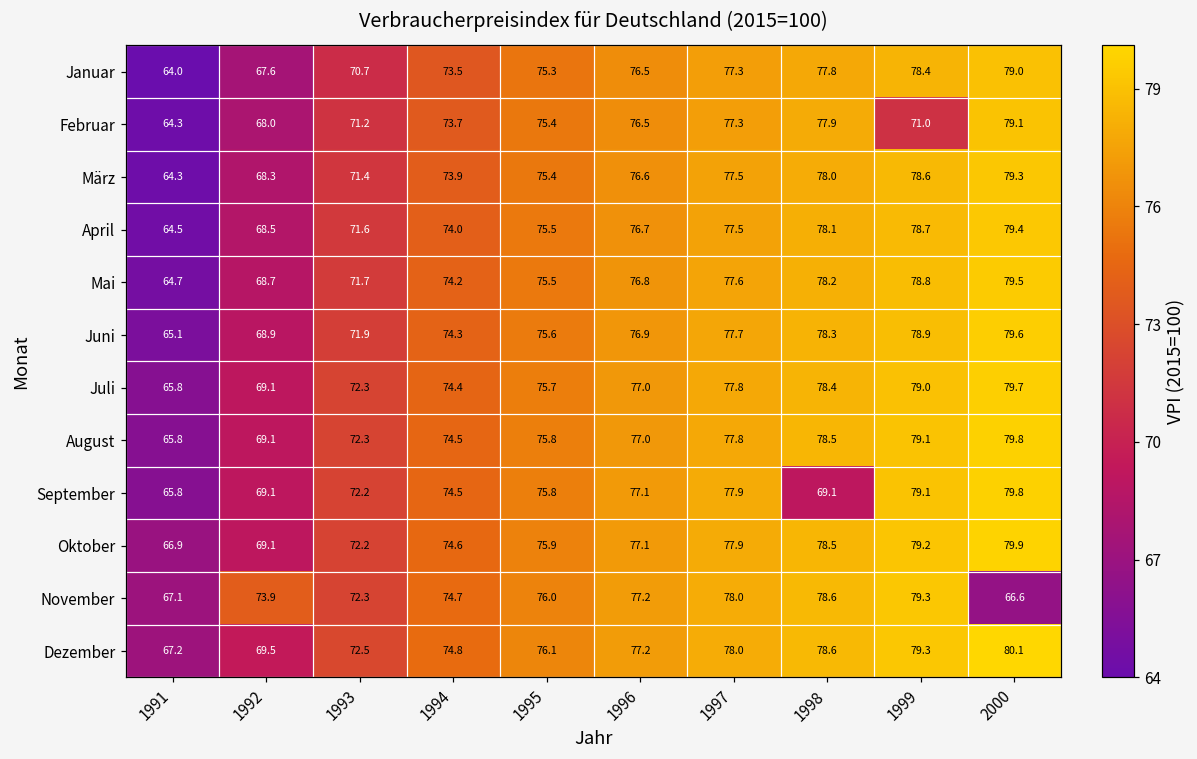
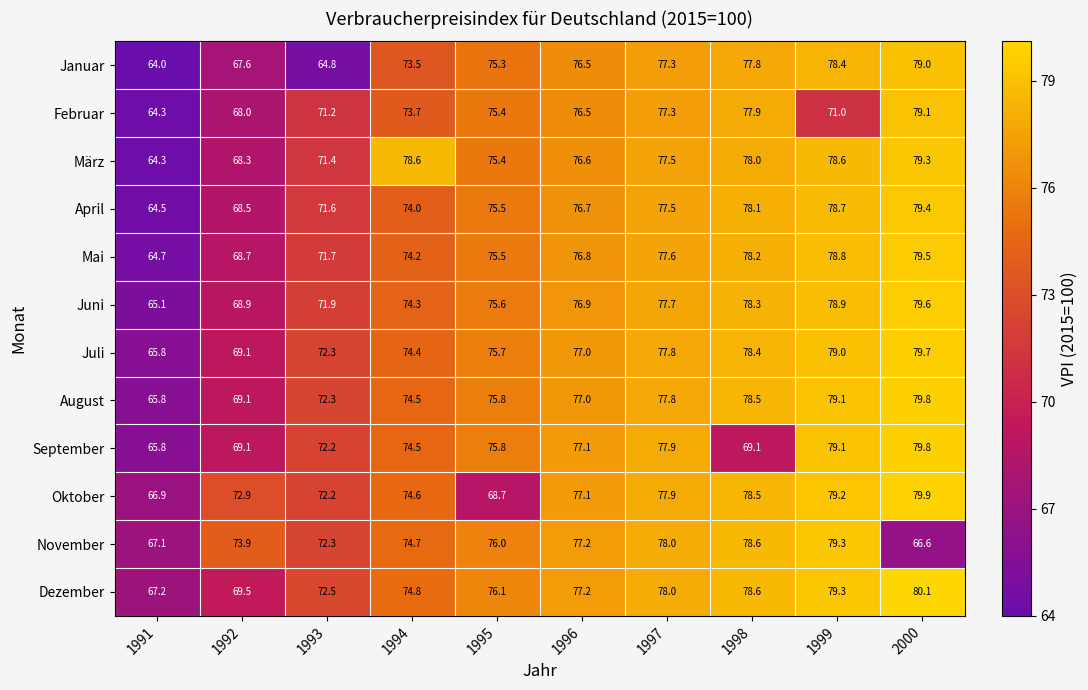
  {
    "Januar": {
      "1991": 64.0,
      "1992": 67.6,
-     "1993": 70.7,
+     "1993": 64.8,
      "1994": 73.5,
      "1995": 75.3,
      "1996": 76.5,
      "1997": 77.3,
      "1998": 77.8,
      "1999": 78.4,
      "2000": 79.0
    },
    "Februar": {
      "1991": 64.3,
      "1992": 68.0,
      "1993": 71.2,
      "1994": 73.7,
      "1995": 75.4,
      "1996": 76.5,
      "1997": 77.3,
      "1998": 77.9,
      "1999": 71.0,
      "2000": 79.1
    },
    "März": {
      "1991": 64.3,
      "1992": 68.3,
      "1993": 71.4,
-     "1994": 73.9,
+     "1994": 78.6,
      "1995": 75.4,
      "1996": 76.6,
      "1997": 77.5,
      "1998": 78.0,
      "1999": 78.6,
      "2000": 79.3
    },
    "April": {
      "1991": 64.5,
      "1992": 68.5,
      "1993": 71.6,
      "1994": 74.0,
      "1995": 75.5,
      "1996": 76.7,
      "1997": 77.5,
      "1998": 78.1,
      "1999": 78.7,
      "2000": 79.4
    },
    "Mai": {
      "1991": 64.7,
      "1992": 68.7,
      "1993": 71.7,
      "1994": 74.2,
      "1995": 75.5,
      "1996": 76.8,
      "1997": 77.6,
      "1998": 78.2,
      "1999": 78.8,
      "2000": 79.5
    },
    "Juni": {
      "1991": 65.1,
      "1992": 68.9,
      "1993": 71.9,
      "1994": 74.3,
      "1995": 75.6,
      "1996": 76.9,
      "1997": 77.7,
      "1998": 78.3,
      "1999": 78.9,
      "2000": 79.6
    },
    "Juli": {
      "1991": 65.8,
      "1992": 69.1,
      "1993": 72.3,
      "1994": 74.4,
      "1995": 75.7,
      "1996": 77.0,
      "1997": 77.8,
      "1998": 78.4,
      "1999": 79.0,
      "2000": 79.7
    },
    "August": {
      "1991": 65.8,
      "1992": 69.1,
      "1993": 72.3,
      "1994": 74.5,
      "1995": 75.8,
      "1996": 77.0,
      "1997": 77.8,
      "1998": 78.5,
      "1999": 79.1,
      "2000": 79.8
    },
    "September": {
      "1991": 65.8,
      "1992": 69.1,
      "1993": 72.2,
      "1994": 74.5,
      "1995": 75.8,
      "1996": 77.1,
      "1997": 77.9,
      "1998": 69.1,
      "1999": 79.1,
      "2000": 79.8
    },
    "Oktober": {
      "1991": 66.9,
-     "1992": 69.1,
+     "1992": 72.9,
      "1993": 72.2,
      "1994": 74.6,
-     "1995": 75.9,
+     "1995": 68.7,
      "1996": 77.1,
      "1997": 77.9,
      "1998": 78.5,
      "1999": 79.2,
      "2000": 79.9
    },
    "November": {
      "1991": 67.1,
      "1992": 73.9,
      "1993": 72.3,
      "1994": 74.7,
      "1995": 76.0,
      "1996": 77.2,
      "1997": 78.0,
      "1998": 78.6,
      "1999": 79.3,
      "2000": 66.6
    },
    "Dezember": {
      "1991": 67.2,
      "1992": 69.5,
      "1993": 72.5,
      "1994": 74.8,
      "1995": 76.1,
      "1996": 77.2,
      "1997": 78.0,
      "1998": 78.6,
      "1999": 79.3,
      "2000": 80.1
    }
  }
